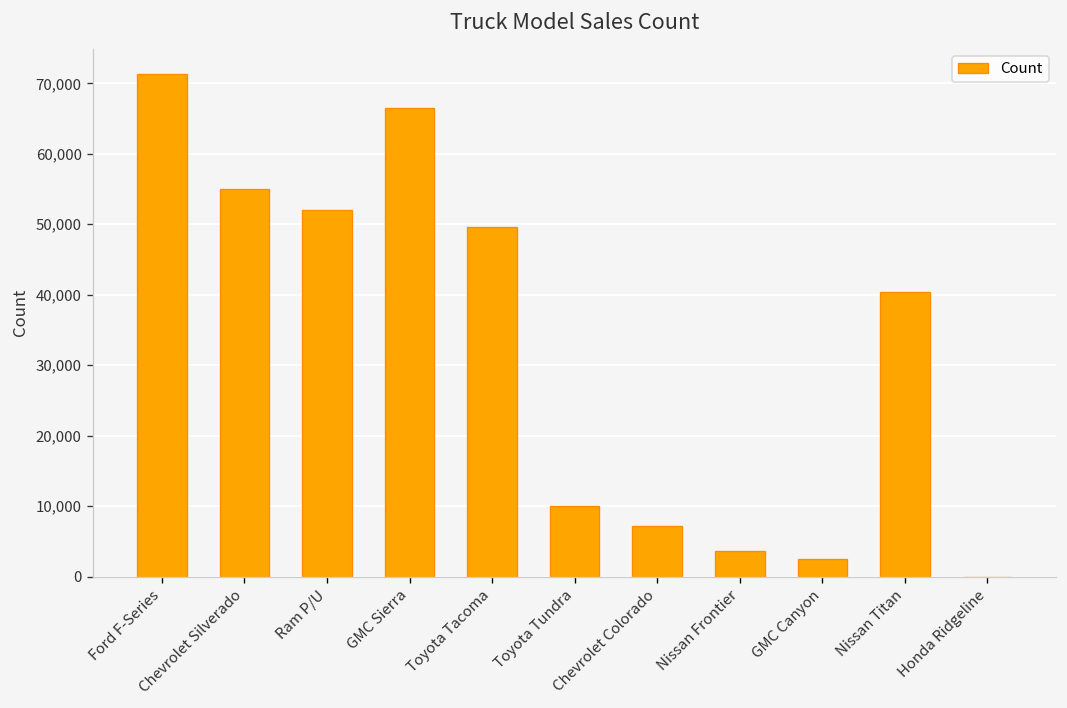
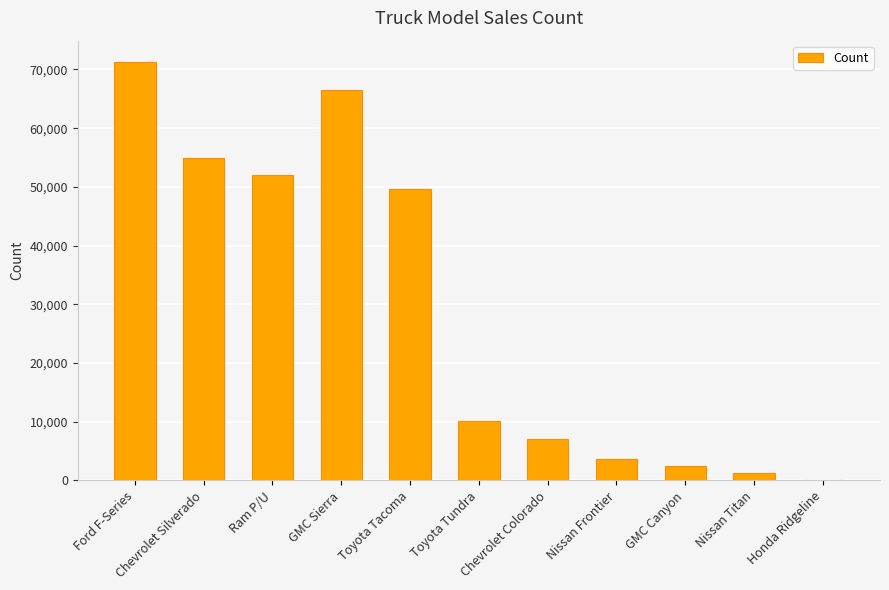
  {
    "Ford F-Series": "71,000",
    "Chevrolet Silverado": "55,000",
    "Ram P/U": "52,000",
    "GMC Sierra": "67,000",
    "Toyota Tacoma": "50,000",
    "Toyota Tundra": "10,000",
    "Chevrolet Colorado": "7,000",
    "Nissan Frontier": "4,000",
    "GMC Canyon": "2,000",
-   "Nissan Titan": "40,000"
+   "Nissan Titan": "1,000"
  }
